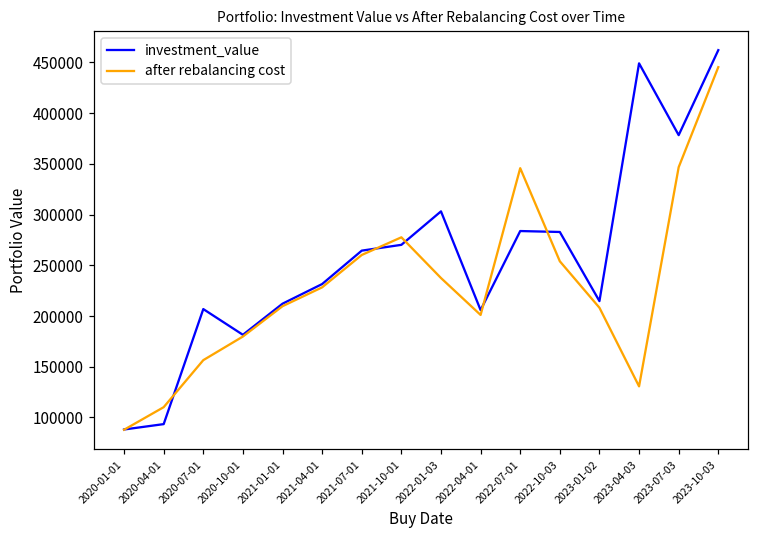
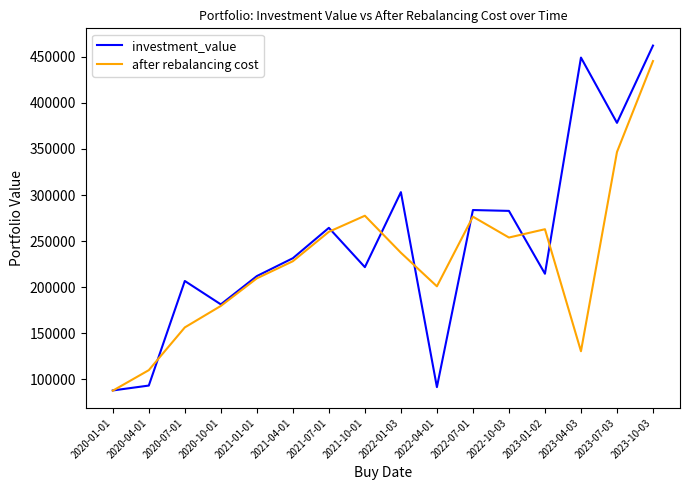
  {
    "investment_value": {
      "2020-04-01": 90000,
      "2020-07-01": 210000,
      "2021-04-01": 230000,
      "2021-07-01": 260000,
-     "2021-10-01": 270000,
+     "2021-10-01": 220000,
      "2022-01-03": 300000,
-     "2022-04-01": 210000,
+     "2022-04-01": 90000,
      "2022-07-01": 280000,
      "2022-10-03": 280000,
      "2023-01-02": 210000,
      "2023-04-03": 450000,
      "2023-07-03": 380000,
      "2023-10-03": 460000
    },
    "after rebalancing cost": {
      "2020-04-01": 110000,
      "2020-07-01": 160000,
      "2021-04-01": 230000,
      "2021-07-01": 260000,
      "2021-10-01": 280000,
      "2022-01-03": 240000,
      "2022-04-01": 200000,
-     "2022-07-01": 350000,
+     "2022-07-01": 280000,
      "2022-10-03": 250000,
-     "2023-01-02": 210000,
+     "2023-01-02": 260000,
      "2023-04-03": 130000,
      "2023-07-03": 350000,
      "2023-10-03": 450000
    }
  }
